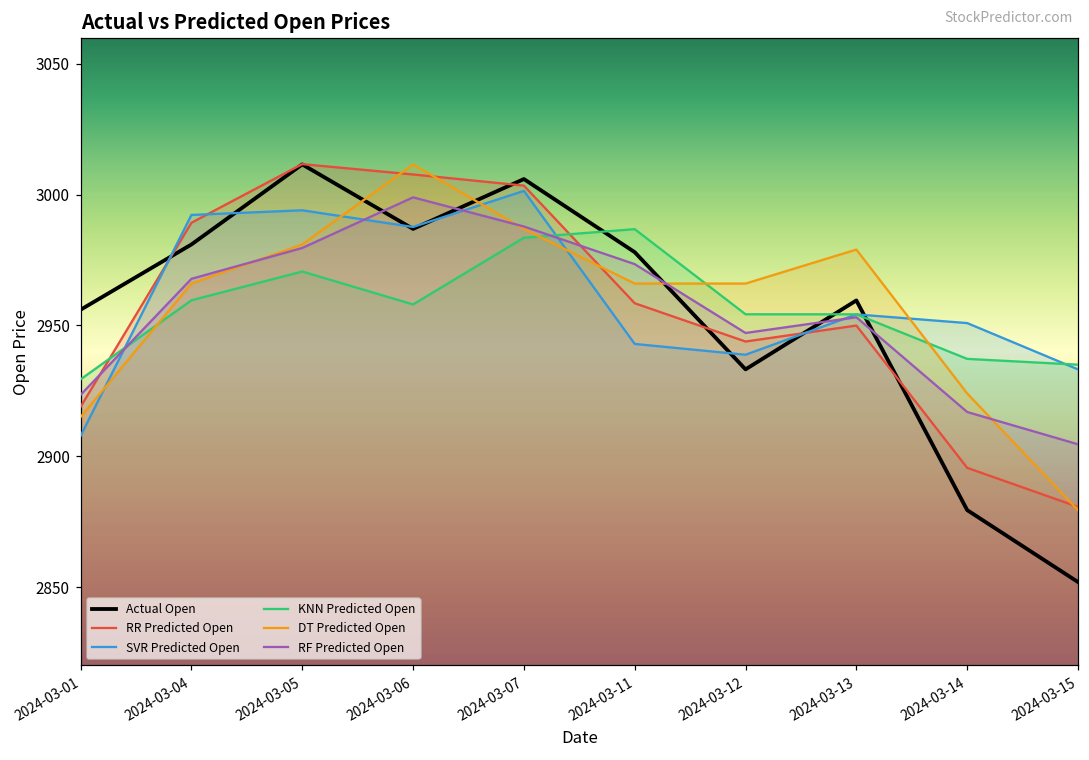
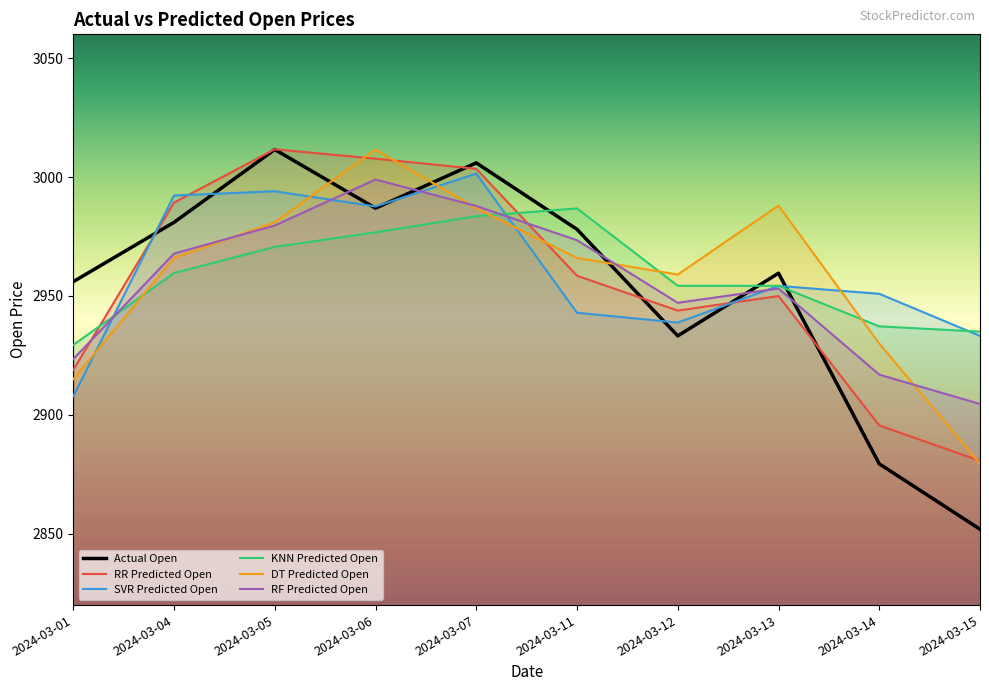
  {
    "Actual Open": {
      "2024-03-01": 2956,
      "2024-03-04": 2981,
      "2024-03-07": 3006,
      "2024-03-11": 2978,
      "2024-03-12": 2933,
      "2024-03-13": 2960,
      "2024-03-14": 2879,
      "2024-03-15": 2852
    },
    "RR Predicted Open": {
      "2024-03-01": 2919,
      "2024-03-04": 2989,
      "2024-03-06": 3008,
      "2024-03-07": 3003,
      "2024-03-11": 2958,
      "2024-03-12": 2944,
      "2024-03-13": 2950,
      "2024-03-14": 2896,
      "2024-03-15": 2881
    },
    "SVR Predicted Open": {
      "2024-03-01": 2908,
      "2024-03-04": 2992,
      "2024-03-05": 2994,
      "2024-03-07": 3001,
      "2024-03-11": 2943,
      "2024-03-12": 2939,
      "2024-03-14": 2951,
      "2024-03-15": 2933
    },
    "KNN Predicted Open": {
      "2024-03-01": 2929,
      "2024-03-04": 2960,
      "2024-03-05": 2971,
-     "2024-03-06": 2958,
+     "2024-03-06": 2977,
      "2024-03-07": 2984,
      "2024-03-11": 2987,
      "2024-03-12": 2954,
      "2024-03-14": 2937,
      "2024-03-15": 2935
    },
    "DT Predicted Open": {
      "2024-03-01": 2915,
      "2024-03-04": 2966,
      "2024-03-05": 2981,
      "2024-03-06": 3012,
      "2024-03-11": 2966,
-     "2024-03-12": 2966,
-     "2024-03-13": 2979,
-     "2024-03-14": 2924,
+     "2024-03-12": 2959,
+     "2024-03-13": 2988,
+     "2024-03-14": 2930,
      "2024-03-15": 2879
    },
    "RF Predicted Open": {
      "2024-03-01": 2923,
      "2024-03-04": 2968,
      "2024-03-05": 2980,
      "2024-03-06": 2999,
      "2024-03-11": 2973,
      "2024-03-12": 2947,
      "2024-03-13": 2953,
      "2024-03-14": 2917,
      "2024-03-15": 2905
    }
  }
